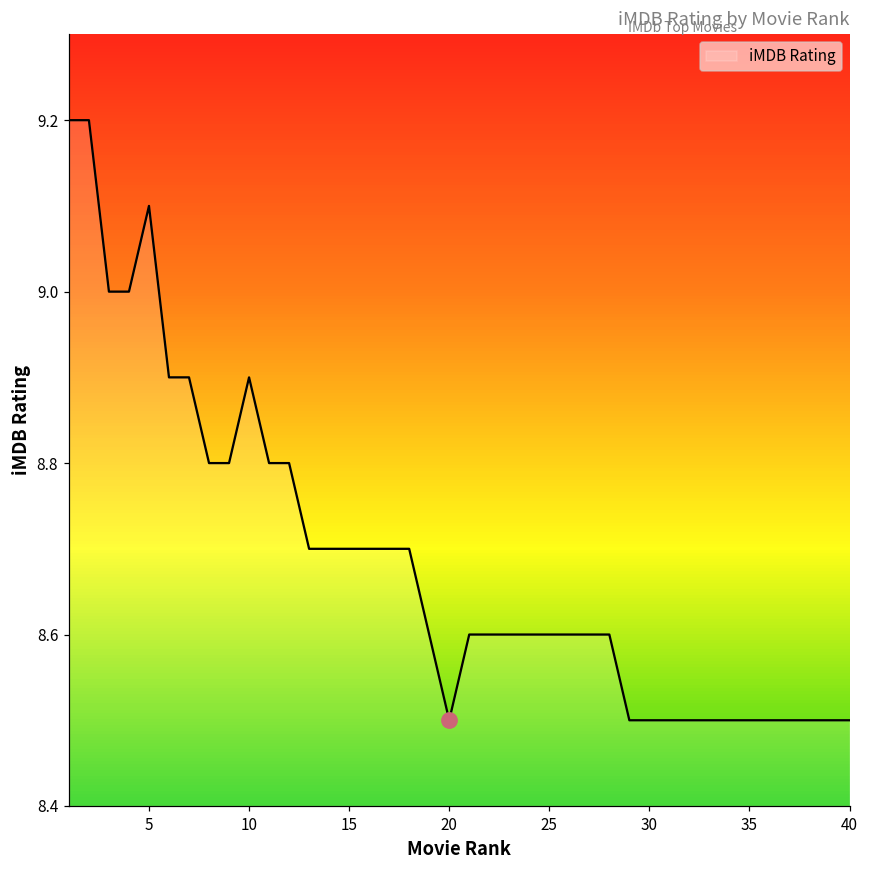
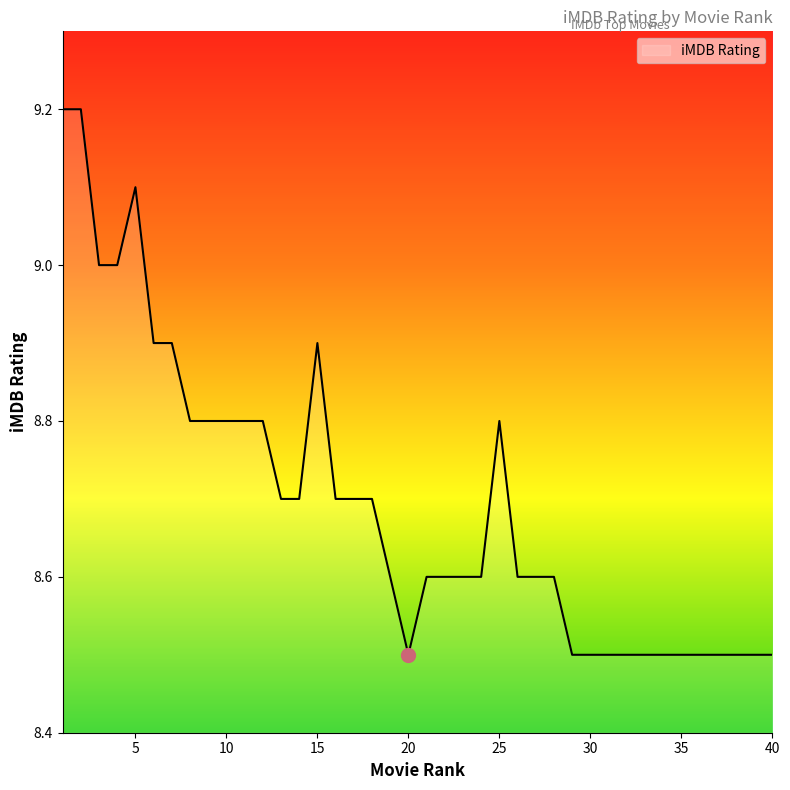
  {
    "iMDB Rating": {
      "5": 9.1,
-     "10": 8.9,
-     "15": 8.7,
-     "25": 8.6,
+     "10": 8.8,
+     "15": 8.9,
+     "25": 8.8,
      "30": 8.5,
      "35": 8.5,
      "40": 8.5
    }
  }
